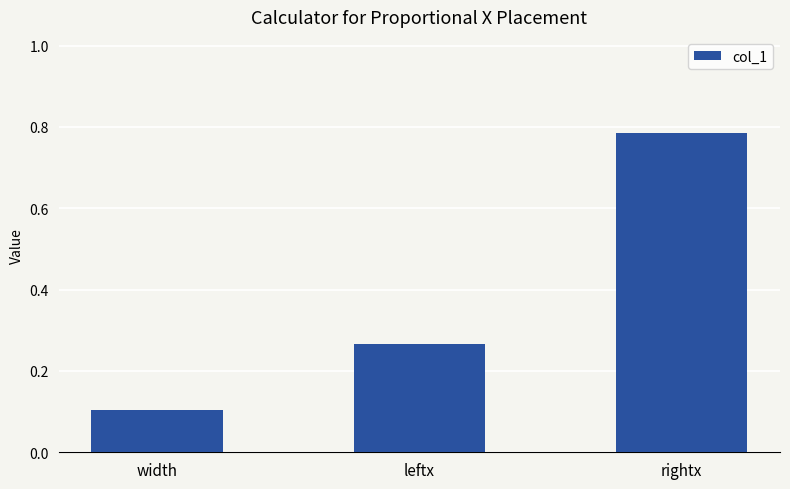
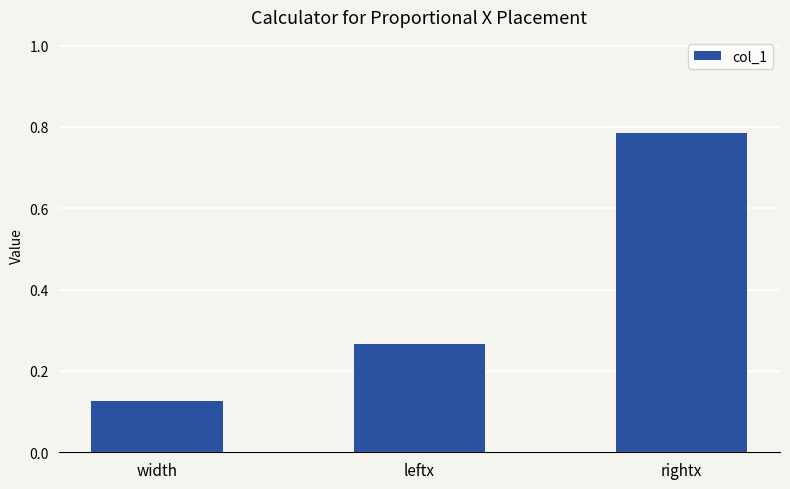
  {
-   "width": 0.10,
+   "width": 0.13,
    "leftx": 0.27,
    "rightx": 0.79
  }
